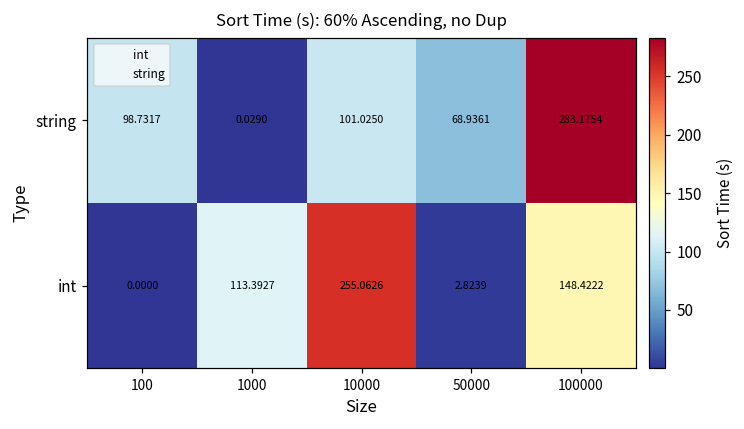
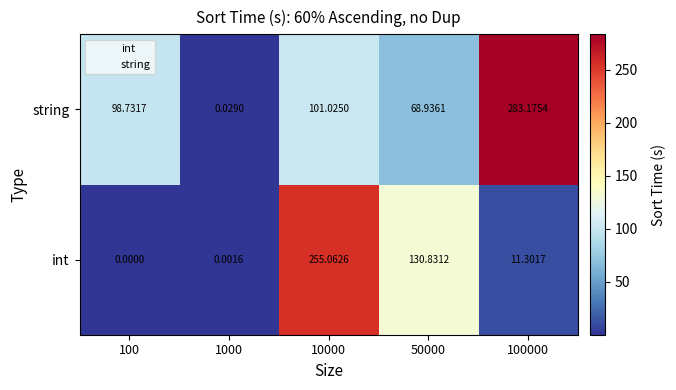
  {
    "string": {
      "100": 98.7317,
      "1000": 0.0290,
      "10000": 101.0250,
      "50000": 68.9361,
      "100000": 283.1754
    },
    "int": {
      "100": 0.0000,
-     "1000": 113.3927,
+     "1000": 0.0016,
      "10000": 255.0626,
-     "50000": 2.8239,
-     "100000": 148.4222
+     "50000": 130.8312,
+     "100000": 11.3017
    }
  }
